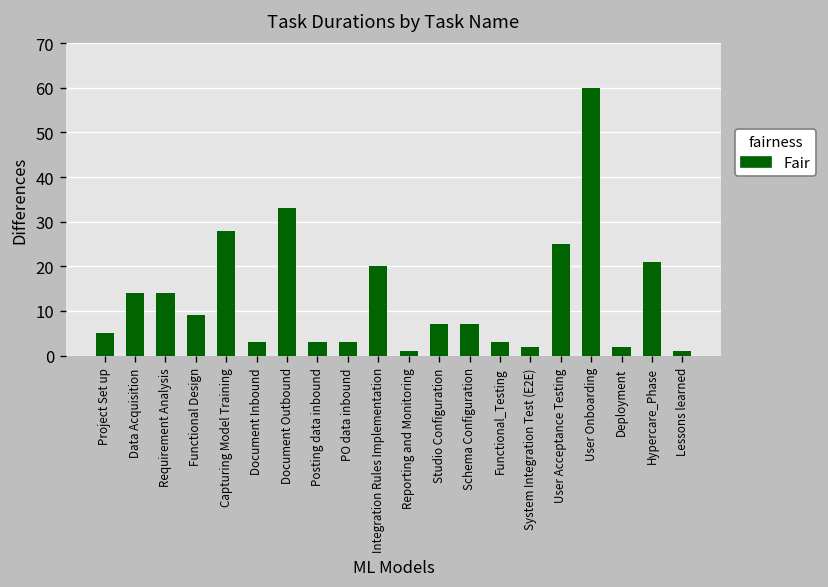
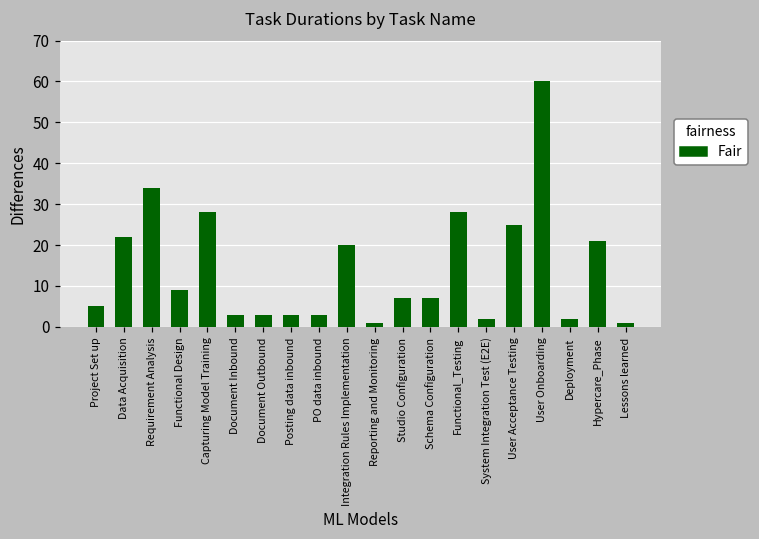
  {
    "Project Set up": 5,
-   "Data Acquisition": 14,
-   "Requirement Analysis": 14,
+   "Data Acquisition": 22,
+   "Requirement Analysis": 34,
    "Functional Design": 9,
    "Capturing Model Training": 28,
    "Document Inbound": 3,
-   "Document Outbound": 33,
+   "Document Outbound": 3,
    "Posting data inbound": 3,
    "PO data inbound": 3,
    "Integration Rules Implementation": 20,
    "Reporting and Monitoring": 1,
    "Studio Configuration": 7,
    "Schema Configuration": 7,
-   "Functional_Testing": 3,
+   "Functional_Testing": 28,
    "System Integration Test (E2E)": 2,
    "User Acceptance Testing": 25,
    "User Onboarding": 60,
    "Deployment": 2,
    "Hypercare_Phase": 21,
    "Lessons learned": 1
  }
